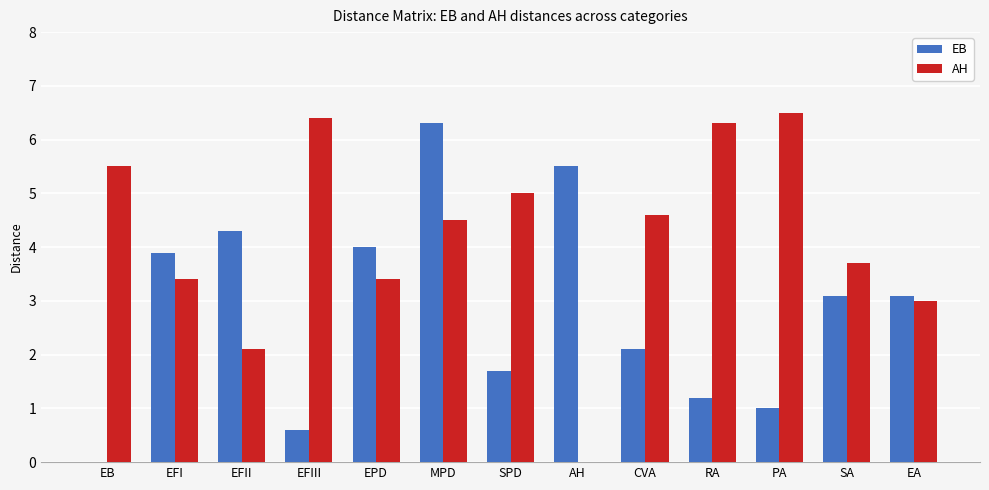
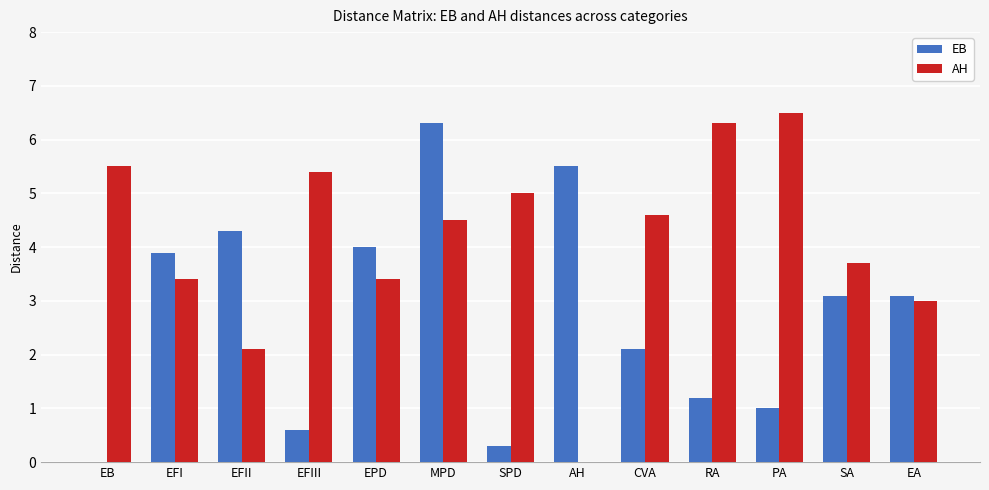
  {
    "EB": {
      "EB": 0.0,
      "EFI": 3.9,
      "EFII": 4.3,
      "EFIII": 0.6,
      "EPD": 4.0,
      "MPD": 6.3,
-     "SPD": 1.7,
+     "SPD": 0.3,
      "AH": 5.5,
      "CVA": 2.1,
      "RA": 1.2,
      "PA": 1.0,
      "SA": 3.1,
      "EA": 3.1
    },
    "AH": {
      "EB": 5.5,
      "EFI": 3.4,
      "EFII": 2.1,
-     "EFIII": 6.4,
+     "EFIII": 5.4,
      "EPD": 3.4,
      "MPD": 4.5,
      "SPD": 5.0,
      "AH": 0.0,
      "CVA": 4.6,
      "RA": 6.3,
      "PA": 6.5,
      "SA": 3.7,
      "EA": 3.0
    }
  }
